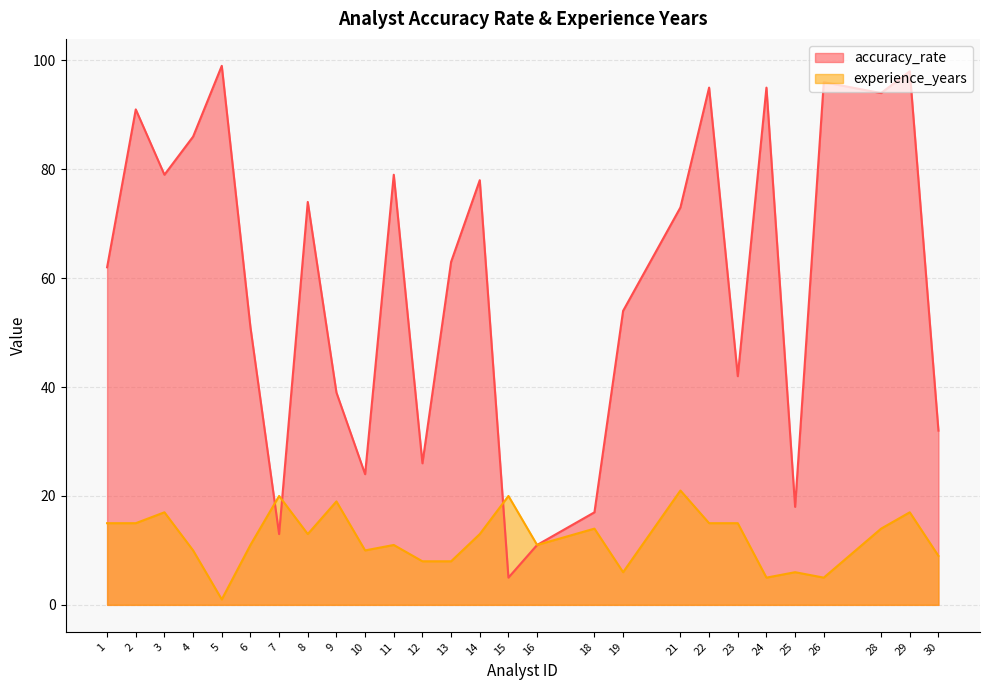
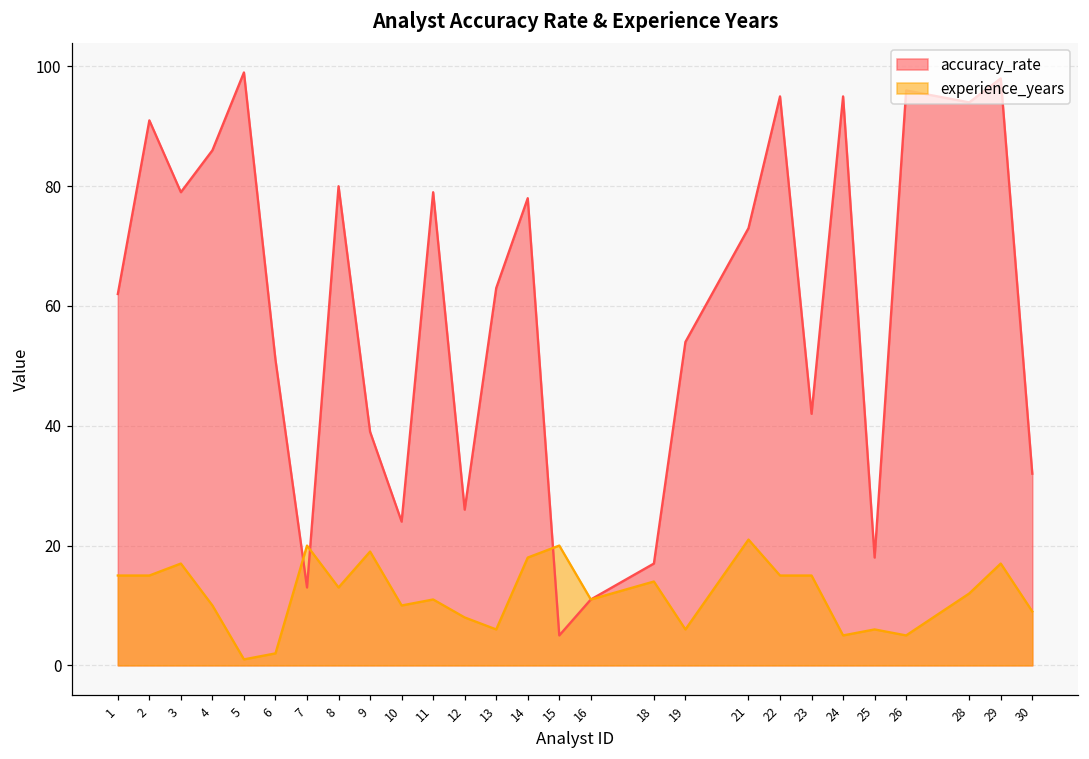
  {
    "accuracy_rate": {
      "1": 62,
      "2": 91,
      "3": 79,
      "4": 86,
      "5": 99,
      "6": 51,
      "7": 13,
-     "8": 74,
+     "8": 80,
      "9": 39,
      "10": 24,
      "11": 79,
      "12": 26,
      "13": 63,
      "14": 78,
      "15": 5,
      "18": 17,
      "19": 54,
      "21": 73,
      "22": 95,
      "23": 42,
      "24": 95,
      "25": 18,
      "28": 94,
      "30": 32
    },
    "experience_years": {
      "1": 15,
      "2": 15,
      "3": 17,
      "4": 10,
      "5": 1,
-     "6": 11,
+     "6": 2,
      "7": 20,
      "8": 13,
      "9": 19,
      "10": 10,
      "11": 11,
      "12": 8,
-     "13": 8,
-     "14": 13,
+     "13": 6,
+     "14": 18,
      "15": 20,
      "18": 14,
      "19": 6,
      "21": 21,
      "22": 15,
      "23": 15,
      "24": 5,
      "25": 6,
      "26": 5,
-     "28": 14,
+     "28": 12,
      "29": 17,
      "30": 9
    }
  }
